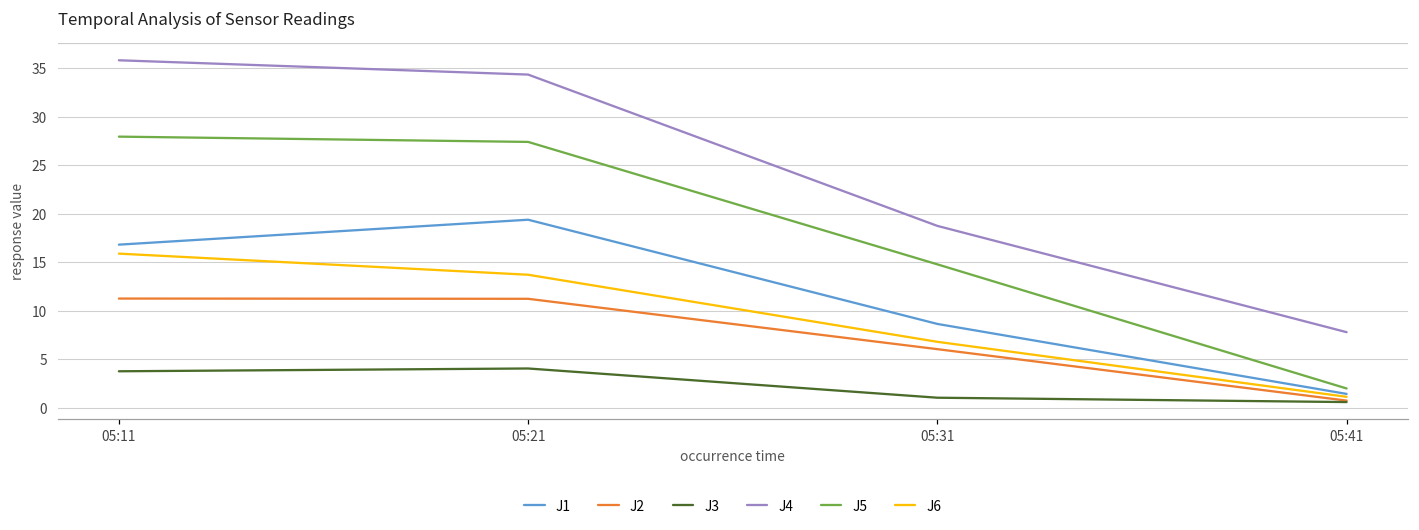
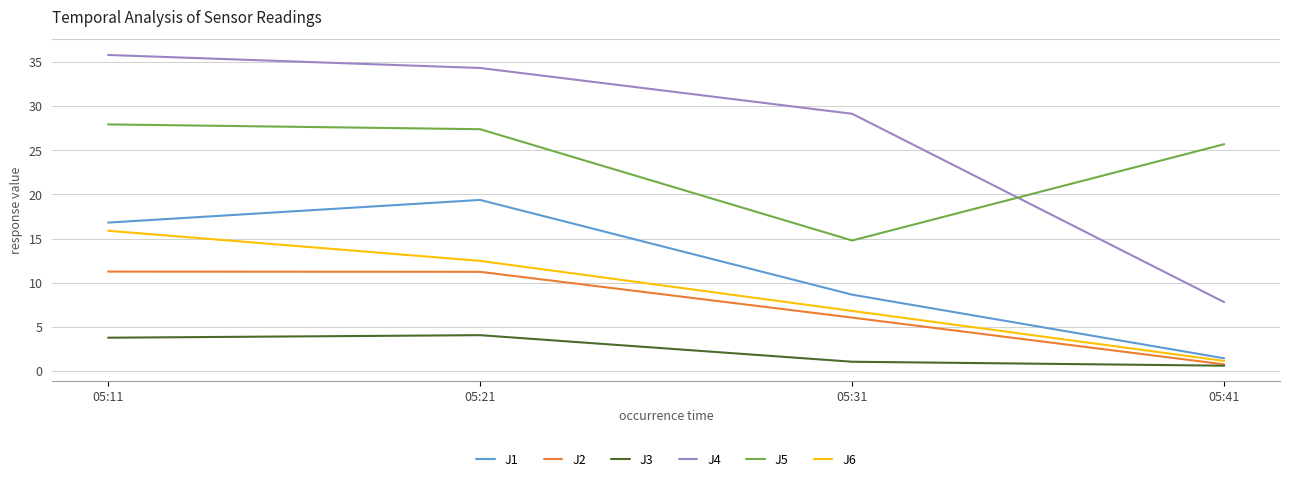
  {
    "J1": {
      "05:11": 17,
      "05:21": 19,
      "05:31": 9,
      "05:41": 1
    },
    "J2": {
      "05:11": 11,
      "05:21": 11,
      "05:31": 6
    },
    "J3": {
      "05:11": 4,
      "05:21": 4,
      "05:31": 1
    },
    "J4": {
      "05:11": 36,
      "05:21": 34,
-     "05:31": 19,
+     "05:31": 29,
      "05:41": 8
    },
    "J5": {
      "05:11": 28,
      "05:21": 27,
      "05:31": 15,
-     "05:41": 2
+     "05:41": 26
    },
    "J6": {
      "05:11": 16,
-     "05:21": 14,
+     "05:21": 12,
      "05:31": 7,
      "05:41": 1
    }
  }
